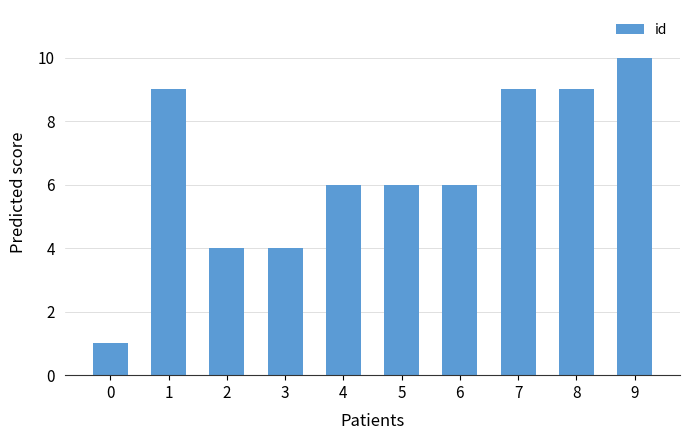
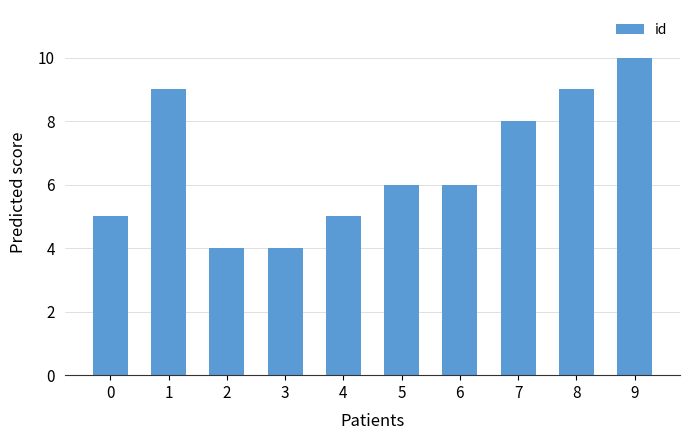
  {
-   "0": 1,
+   "0": 5,
    "1": 9,
    "2": 4,
    "3": 4,
-   "4": 6,
+   "4": 5,
    "5": 6,
    "6": 6,
-   "7": 9,
+   "7": 8,
    "8": 9,
    "9": 10
  }
